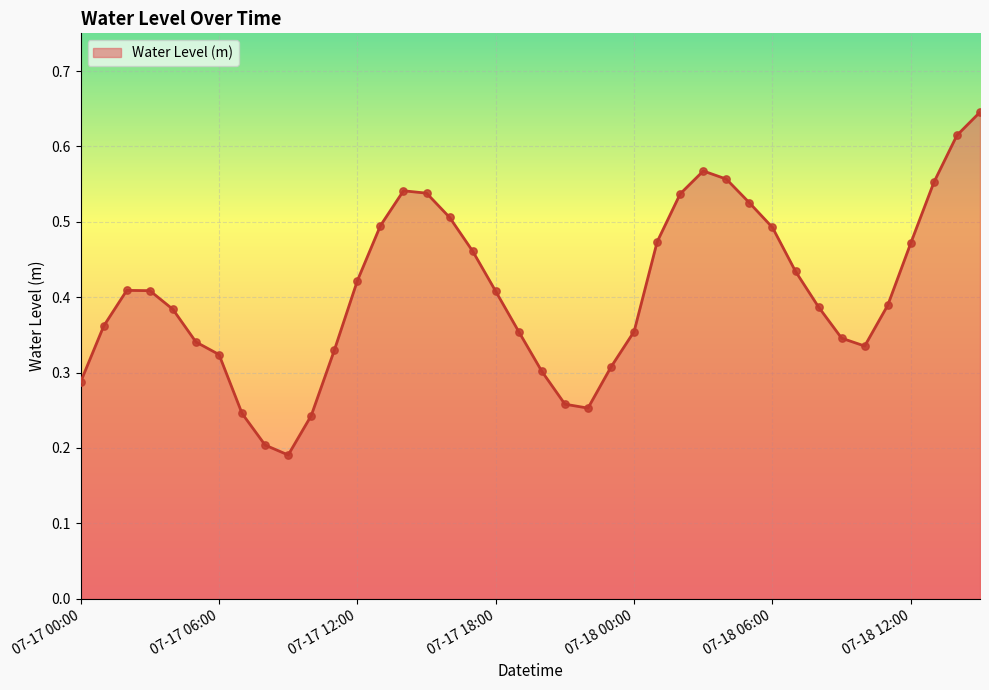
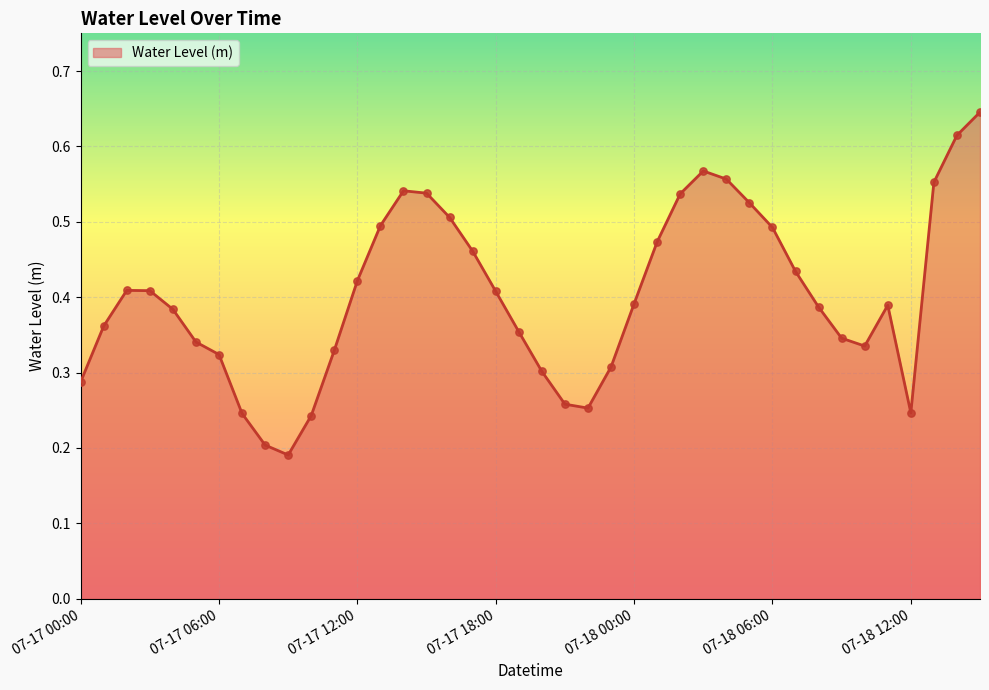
  {
    "07-17 00:00": 0.29,
    "07-17 06:00": 0.32,
    "07-17 12:00": 0.42,
    "07-17 18:00": 0.41,
-   "07-18 00:00": 0.35,
+   "07-18 00:00": 0.39,
    "07-18 06:00": 0.49,
-   "07-18 12:00": 0.47
+   "07-18 12:00": 0.25
  }
